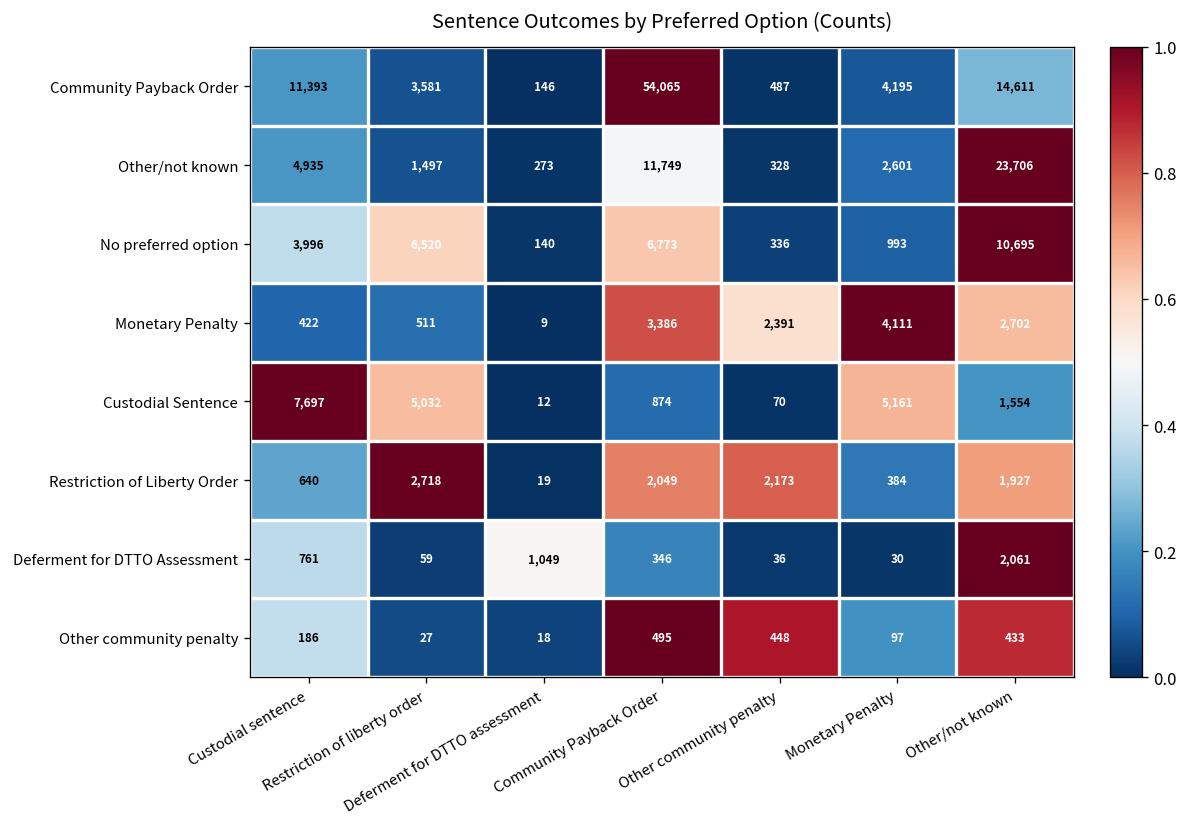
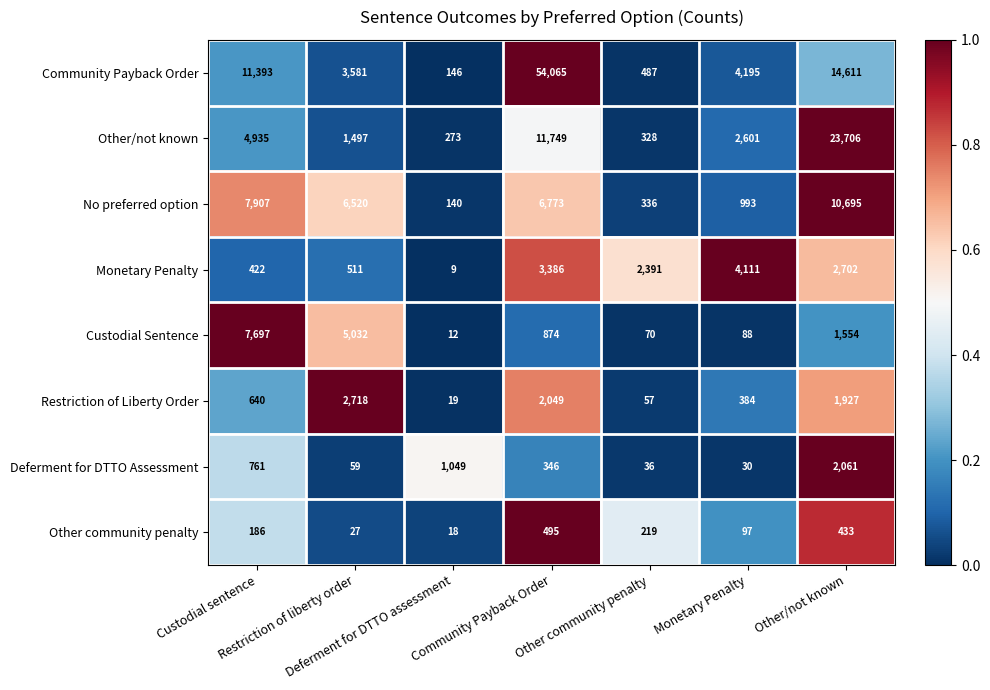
  {
    "Community Payback Order": {
      "Custodial sentence": "11,393",
      "Restriction of liberty order": "3,581",
      "Deferment for DTTO assessment": "146",
      "Community Payback Order": "54,065",
      "Other community penalty": "487",
      "Monetary Penalty": "4,195",
      "Other/not known": "14,611"
    },
    "Other/not known": {
      "Custodial sentence": "4,935",
      "Restriction of liberty order": "1,497",
      "Deferment for DTTO assessment": "273",
      "Community Payback Order": "11,749",
      "Other community penalty": "328",
      "Monetary Penalty": "2,601",
      "Other/not known": "23,706"
    },
    "No preferred option": {
-     "Custodial sentence": "3,996",
+     "Custodial sentence": "7,907",
      "Restriction of liberty order": "6,520",
      "Deferment for DTTO assessment": "140",
      "Community Payback Order": "6,773",
      "Other community penalty": "336",
      "Monetary Penalty": "993",
      "Other/not known": "10,695"
    },
    "Monetary Penalty": {
      "Custodial sentence": "422",
      "Restriction of liberty order": "511",
      "Deferment for DTTO assessment": "9",
      "Community Payback Order": "3,386",
      "Other community penalty": "2,391",
      "Monetary Penalty": "4,111",
      "Other/not known": "2,702"
    },
    "Custodial Sentence": {
      "Custodial sentence": "7,697",
      "Restriction of liberty order": "5,032",
      "Deferment for DTTO assessment": "12",
      "Community Payback Order": "874",
      "Other community penalty": "70",
-     "Monetary Penalty": "5,161",
+     "Monetary Penalty": "88",
      "Other/not known": "1,554"
    },
    "Restriction of Liberty Order": {
      "Custodial sentence": "640",
      "Restriction of liberty order": "2,718",
      "Deferment for DTTO assessment": "19",
      "Community Payback Order": "2,049",
-     "Other community penalty": "2,173",
+     "Other community penalty": "57",
      "Monetary Penalty": "384",
      "Other/not known": "1,927"
    },
    "Deferment for DTTO Assessment": {
      "Custodial sentence": "761",
      "Restriction of liberty order": "59",
      "Deferment for DTTO assessment": "1,049",
      "Community Payback Order": "346",
      "Other community penalty": "36",
      "Monetary Penalty": "30",
      "Other/not known": "2,061"
    },
    "Other community penalty": {
      "Custodial sentence": "186",
      "Restriction of liberty order": "27",
      "Deferment for DTTO assessment": "18",
      "Community Payback Order": "495",
-     "Other community penalty": "448",
+     "Other community penalty": "219",
      "Monetary Penalty": "97",
      "Other/not known": "433"
    }
  }
